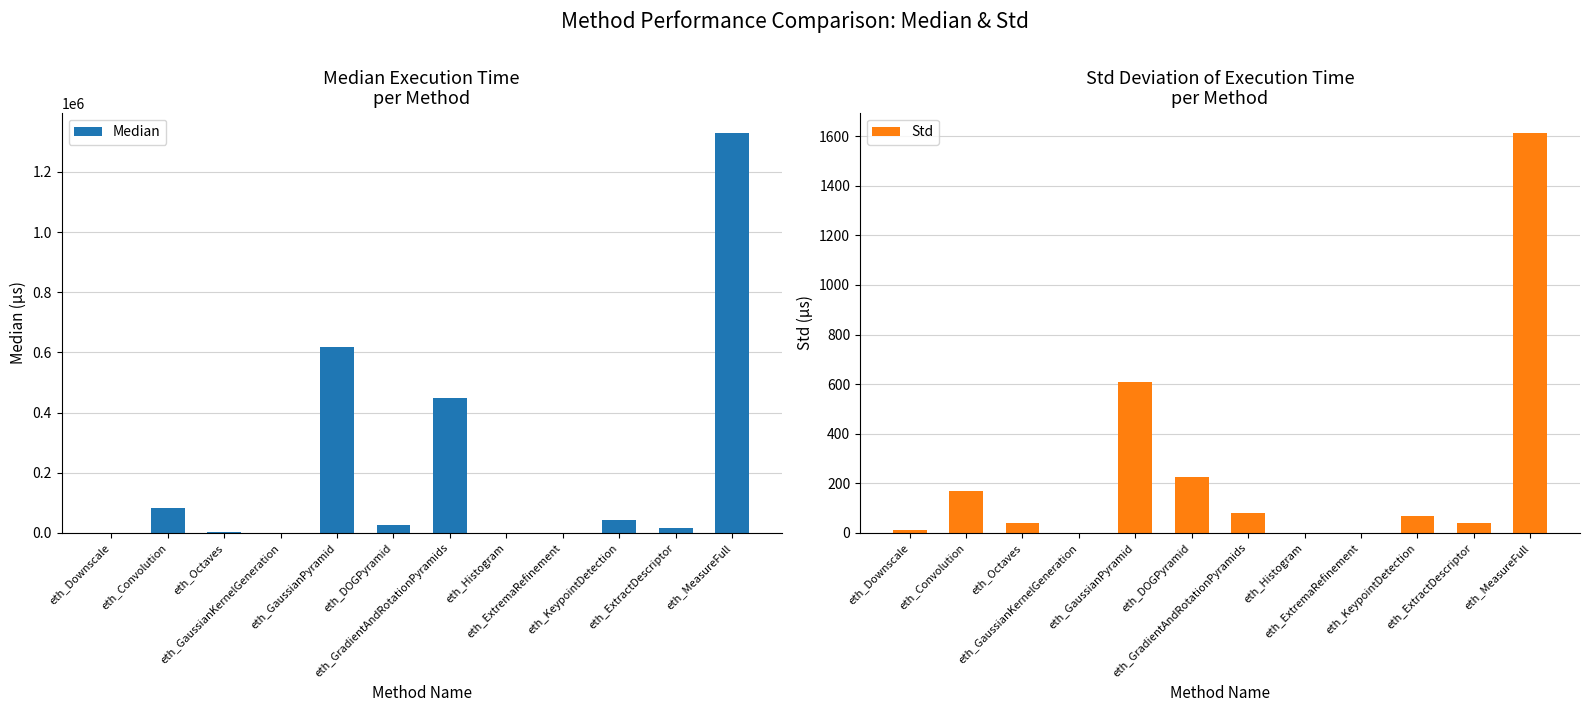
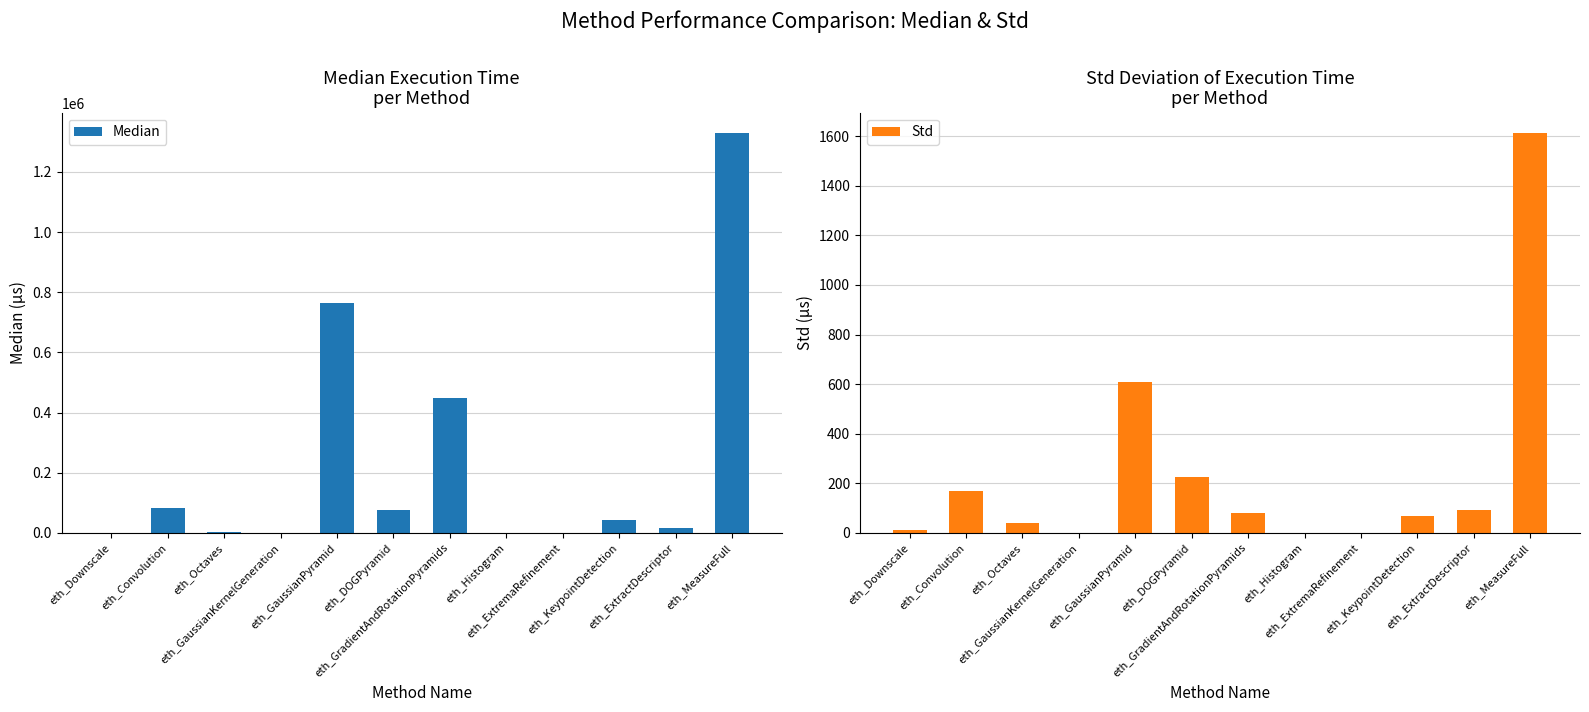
  {
    "Median Execution Time per Method": {
      "eth_Convolution": 80000,
      "eth_GaussianKernelGeneration": 0,
-     "eth_GaussianPyramid": 620000,
-     "eth_DOGPyramid": 30000,
+     "eth_GaussianPyramid": 760000,
+     "eth_DOGPyramid": 80000,
      "eth_GradientAndRotationPyramids": 450000,
      "eth_ExtremaRefinement": 0,
      "eth_KeypointDetection": 40000,
      "eth_ExtractDescriptor": 20000,
      "eth_MeasureFull": 1330000
    },
    "Std Deviation of Execution Time per Method": {
      "eth_Downscale": 10,
      "eth_Convolution": 170,
      "eth_Octaves": 40,
      "eth_GaussianKernelGeneration": 0,
      "eth_GaussianPyramid": 610,
      "eth_DOGPyramid": 230,
      "eth_GradientAndRotationPyramids": 80,
      "eth_Histogram": 0,
      "eth_ExtremaRefinement": 0,
      "eth_KeypointDetection": 70,
-     "eth_ExtractDescriptor": 40,
+     "eth_ExtractDescriptor": 90,
      "eth_MeasureFull": 1610
    }
  }
